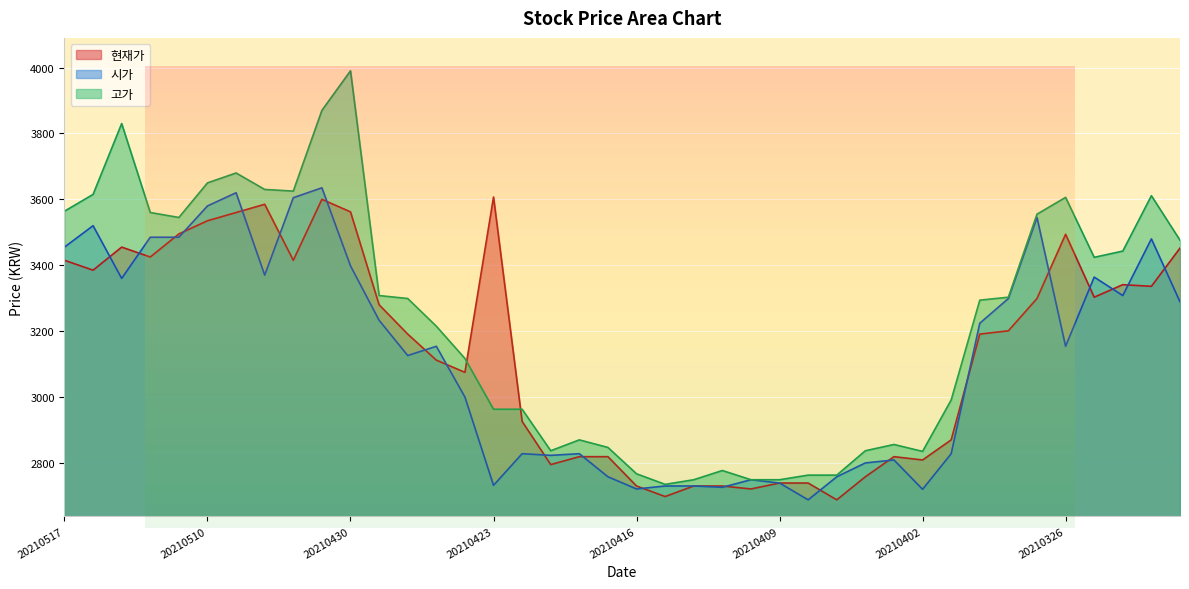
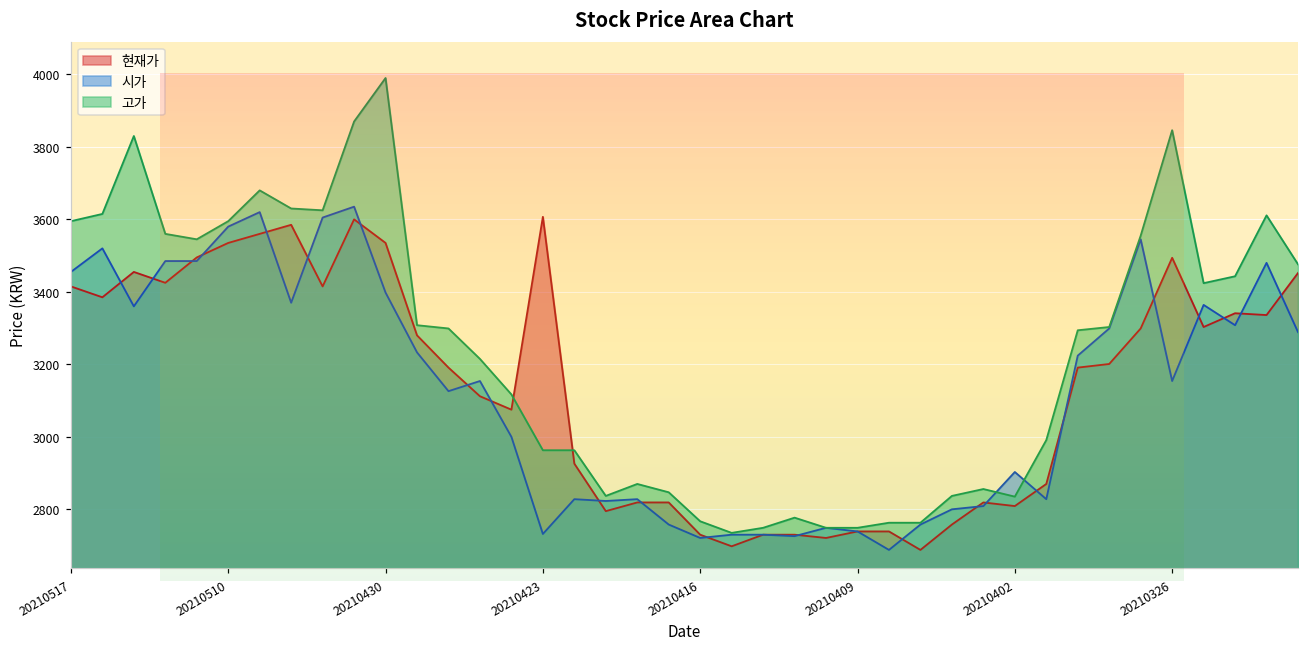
  {
    "현재가": {
      "20210517": 3420,
      "20210510": 3540,
-     "20210430": 3560,
+     "20210430": 3540,
      "20210423": 3610,
      "20210416": 2730,
      "20210402": 2810,
      "20210326": 3490
    },
    "시가": {
      "20210517": 3460,
      "20210510": 3580,
      "20210430": 3400,
      "20210423": 2730,
      "20210416": 2720,
-     "20210402": 2720,
+     "20210402": 2900,
      "20210326": 3150
    },
    "고가": {
-     "20210517": 3560,
-     "20210510": 3650,
+     "20210517": 3600,
+     "20210510": 3600,
      "20210430": 3990,
      "20210423": 2960,
      "20210416": 2770,
      "20210409": 2750,
      "20210402": 2840,
-     "20210326": 3610
+     "20210326": 3850
    }
  }
